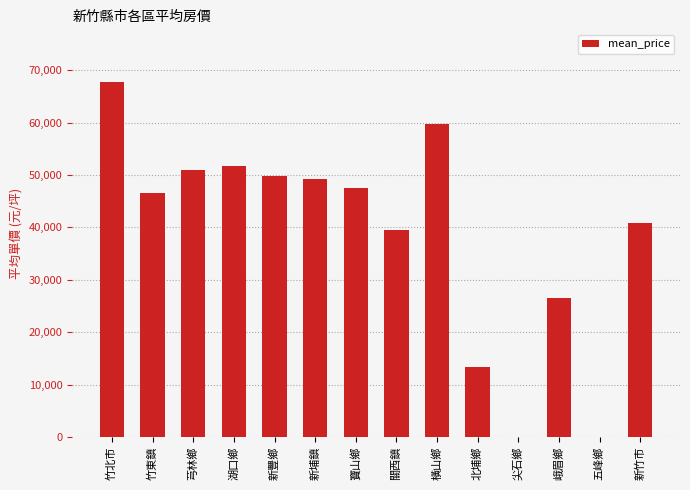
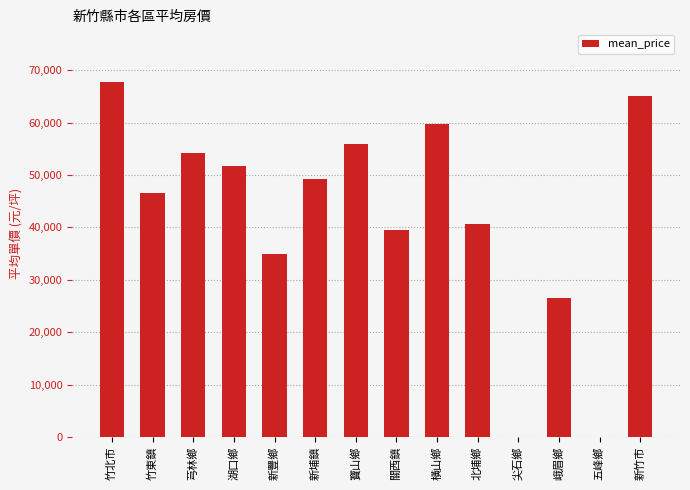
  {
    "竹北市": "68,000",
    "竹東鎮": "47,000",
-   "芎林鄉": "51,000",
+   "芎林鄉": "54,000",
    "湖口鄉": "52,000",
-   "新豐鄉": "50,000",
+   "新豐鄉": "35,000",
    "新埔鎮": "49,000",
-   "寶山鄉": "47,000",
+   "寶山鄉": "56,000",
    "關西鎮": "39,000",
    "橫山鄉": "60,000",
-   "北埔鄉": "13,000",
+   "北埔鄉": "41,000",
    "尖石鄉": "0",
    "峨眉鄉": "27,000",
    "五峰鄉": "0",
-   "新竹市": "41,000"
+   "新竹市": "65,000"
  }
